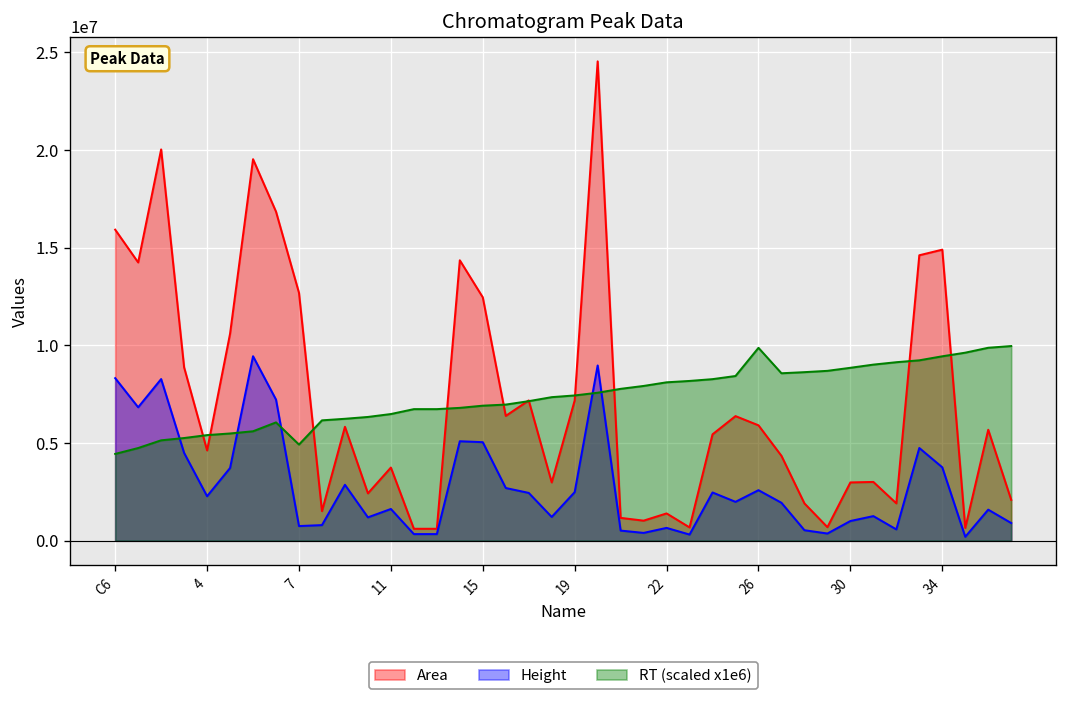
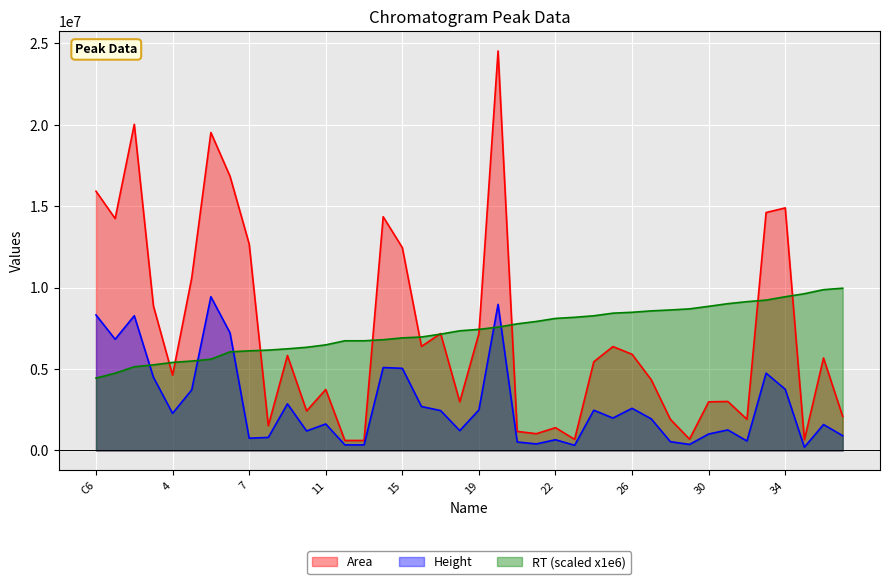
  {
    "Area": {
      "C6": 15900000,
      "4": 4600000,
      "7": 12700000,
      "11": 3700000,
      "15": 12500000,
      "19": 7200000,
      "22": 1400000,
      "26": 5900000,
      "30": 3000000,
      "34": 14900000
    },
    "Height": {
      "C6": 8300000,
      "4": 2300000,
      "7": 700000,
      "11": 1600000,
      "15": 5000000,
      "19": 2500000,
      "22": 700000,
      "26": 2600000,
      "30": 1000000,
      "34": 3800000
    },
    "RT (scaled x1e6)": {
      "C6": 4400000,
      "4": 5400000,
-     "7": 4900000,
+     "7": 6100000,
      "11": 6500000,
      "15": 6900000,
      "19": 7400000,
      "22": 8100000,
-     "26": 9900000,
+     "26": 8500000,
      "30": 8900000,
      "34": 9400000
    }
  }
